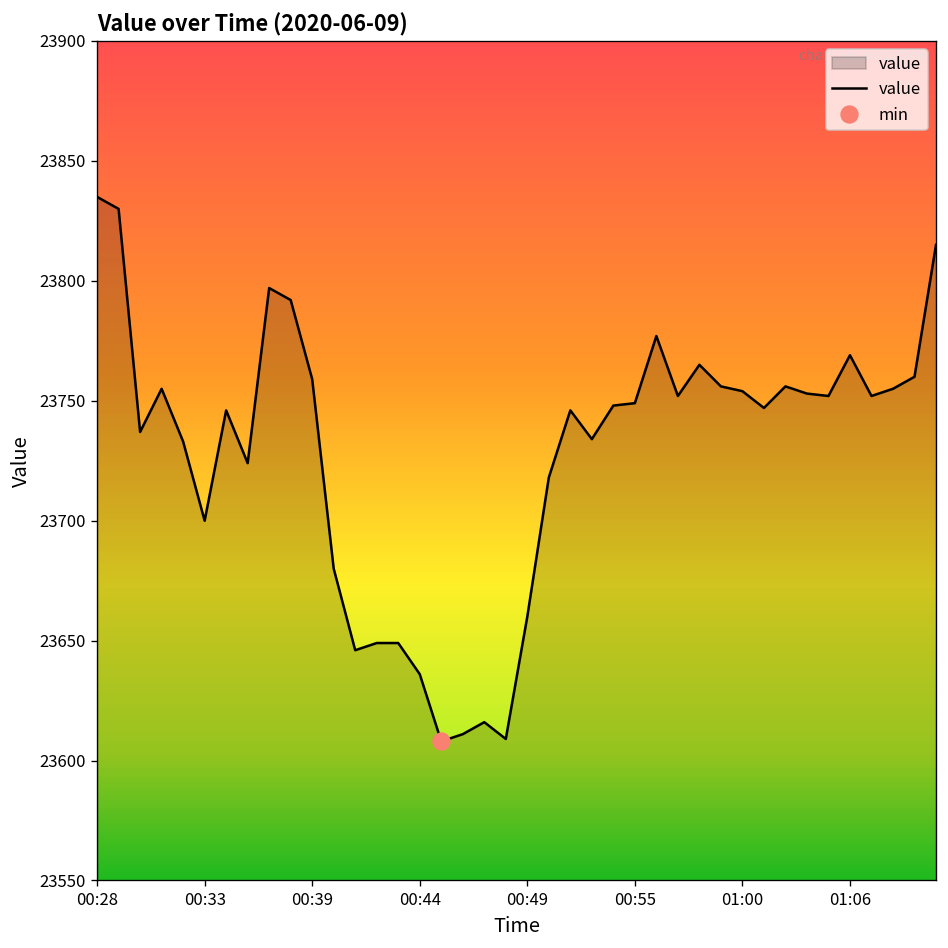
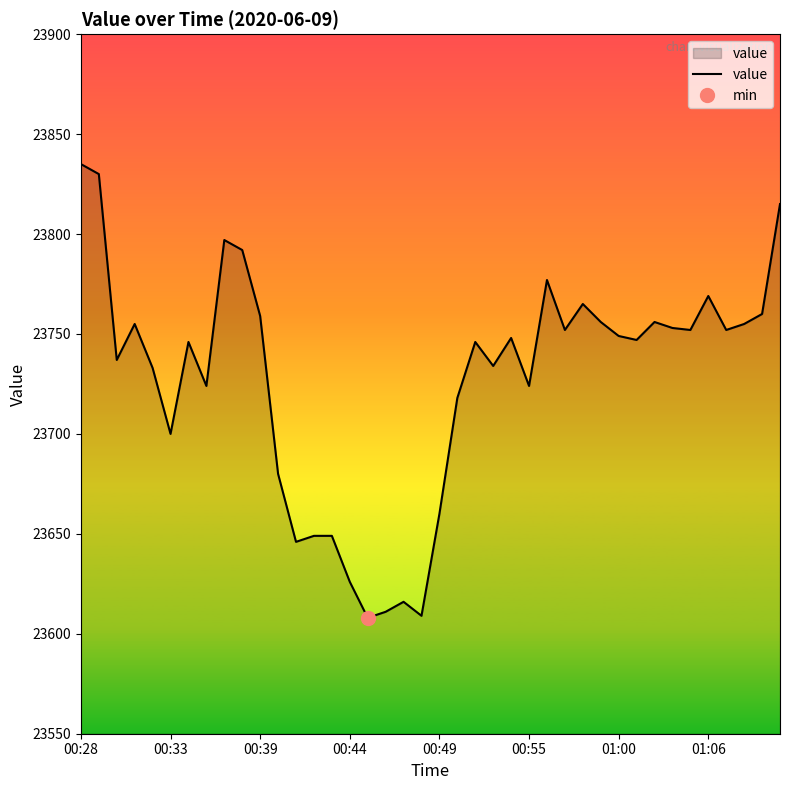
  {
    "value": {
      "00:28": 23835,
      "00:33": 23700,
      "00:39": 23759,
-     "00:44": 23636,
+     "00:44": 23626,
      "00:49": 23660,
-     "00:55": 23749,
-     "01:00": 23754,
+     "00:55": 23724,
+     "01:00": 23749,
      "01:06": 23769
    }
  }
